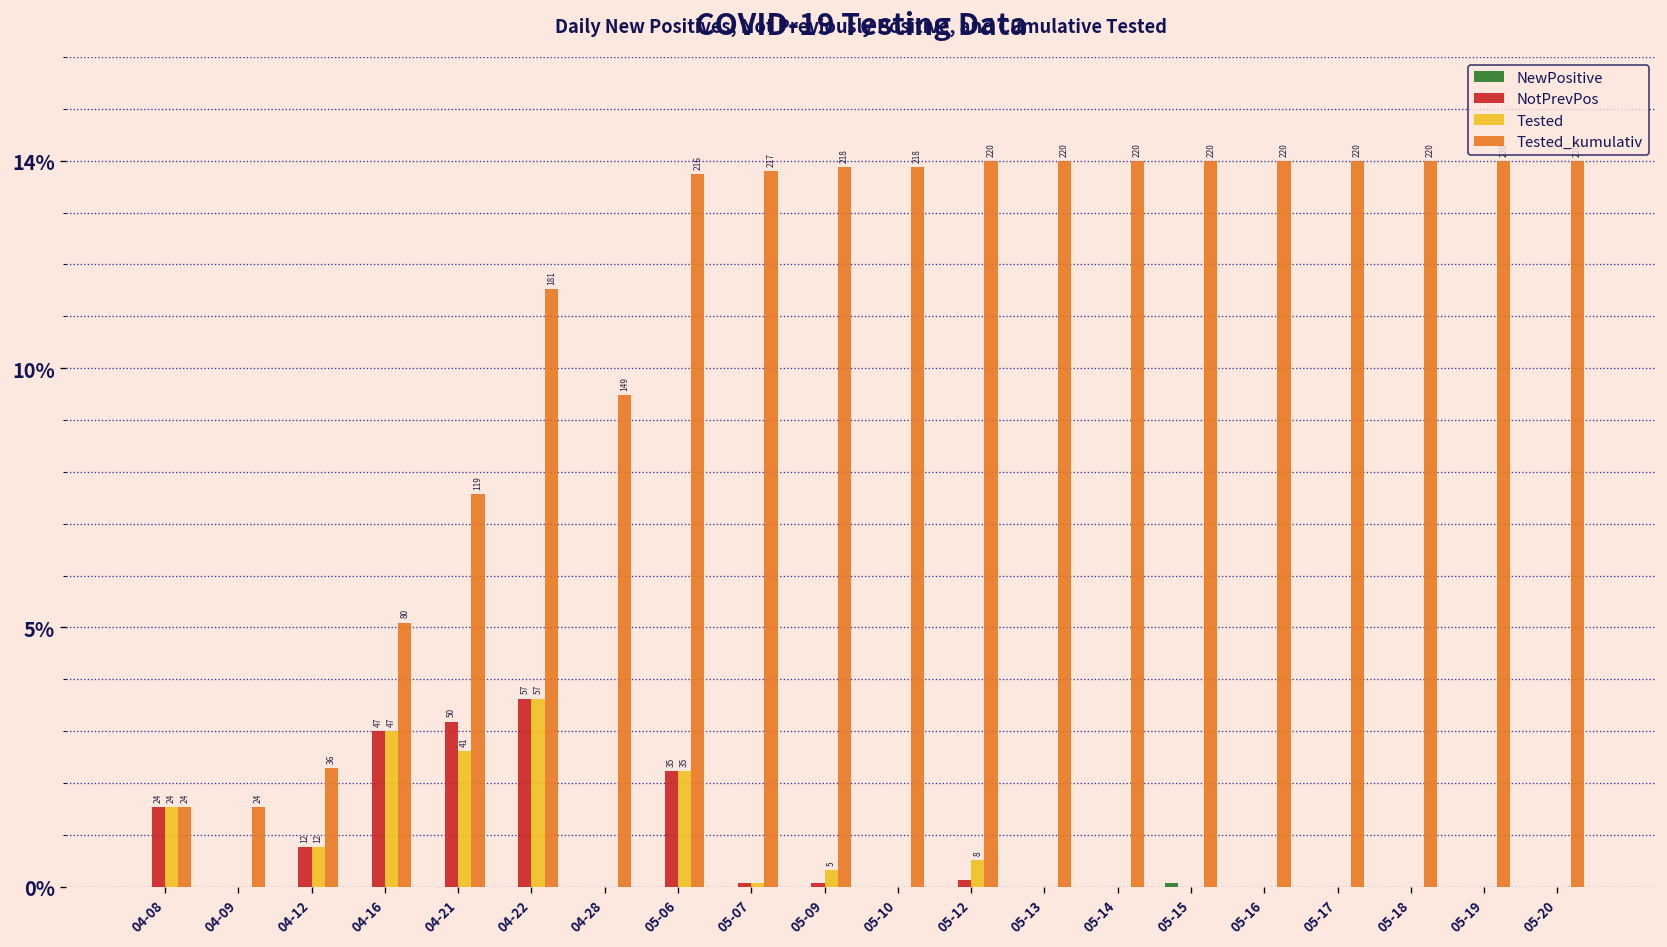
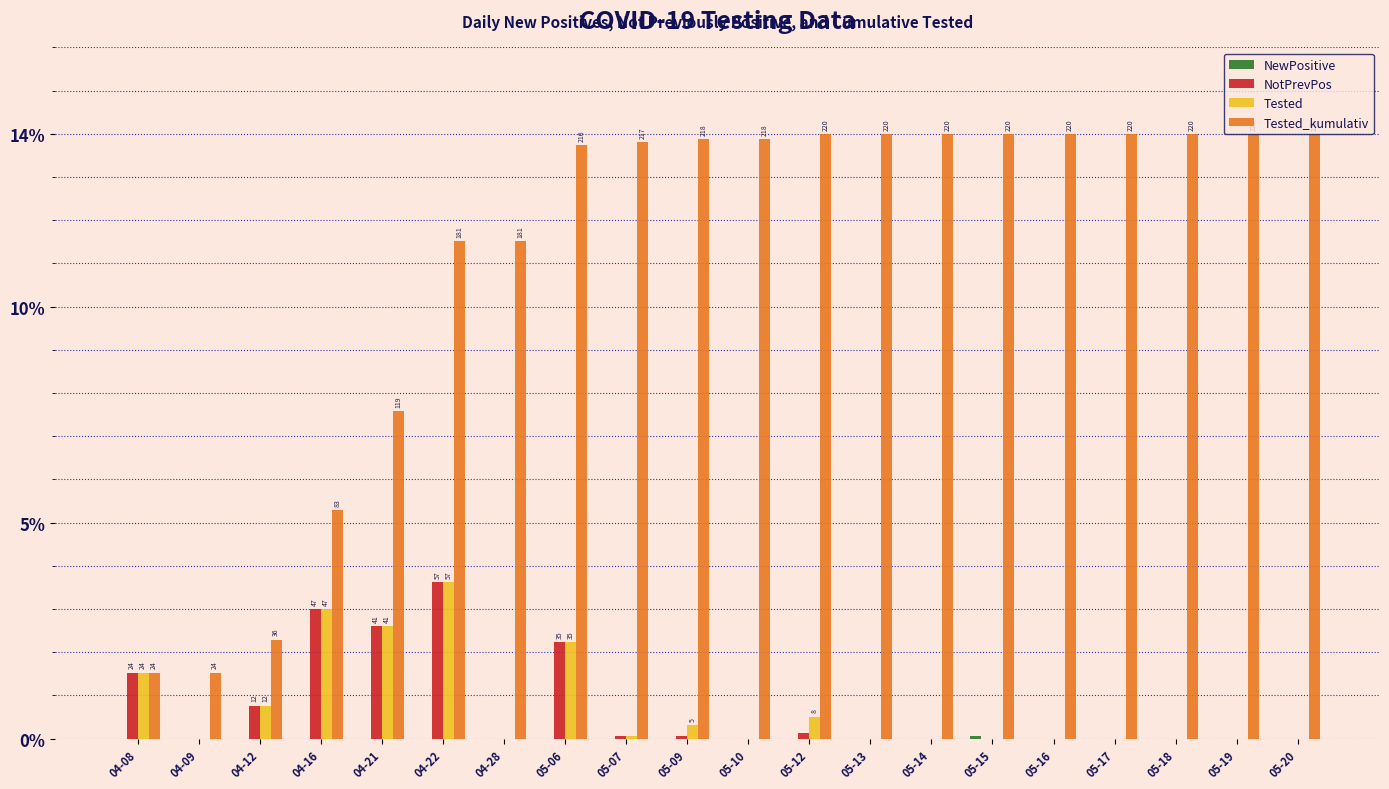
  {
    "NewPositive": {
      "04-08": "0.0%",
      "04-09": "0.0%",
      "04-12": "0.0%",
      "04-16": "0.0%",
      "04-21": "0.0%",
      "04-22": "0.0%",
      "04-28": "0.0%",
      "05-06": "0.0%",
      "05-07": "0.0%",
      "05-09": "0.0%",
      "05-10": "0.0%",
      "05-12": "0.0%",
      "05-13": "0.0%",
      "05-14": "0.0%",
      "05-15": "0.1%",
      "05-16": "0.0%",
      "05-17": "0.0%",
      "05-18": "0.0%",
      "05-19": "0.0%",
      "05-20": "0.0%"
    },
    "NotPrevPos": {
-     "04-21": "50"
+     "04-21": "41"
    },
    "Tested": {
      "04-09": "0.0%",
      "04-28": "0.0%",
      "05-07": "0.1%",
      "05-10": "0.0%",
      "05-13": "0.0%",
      "05-14": "0.0%",
      "05-15": "0.0%",
      "05-16": "0.0%",
      "05-17": "0.0%",
      "05-18": "0.0%",
      "05-19": "0.0%",
      "05-20": "0.0%"
    },
    "Tested_kumulativ": {
-     "04-16": "80",
-     "04-28": "149"
+     "04-16": "83",
+     "04-28": "181"
    }
  }
